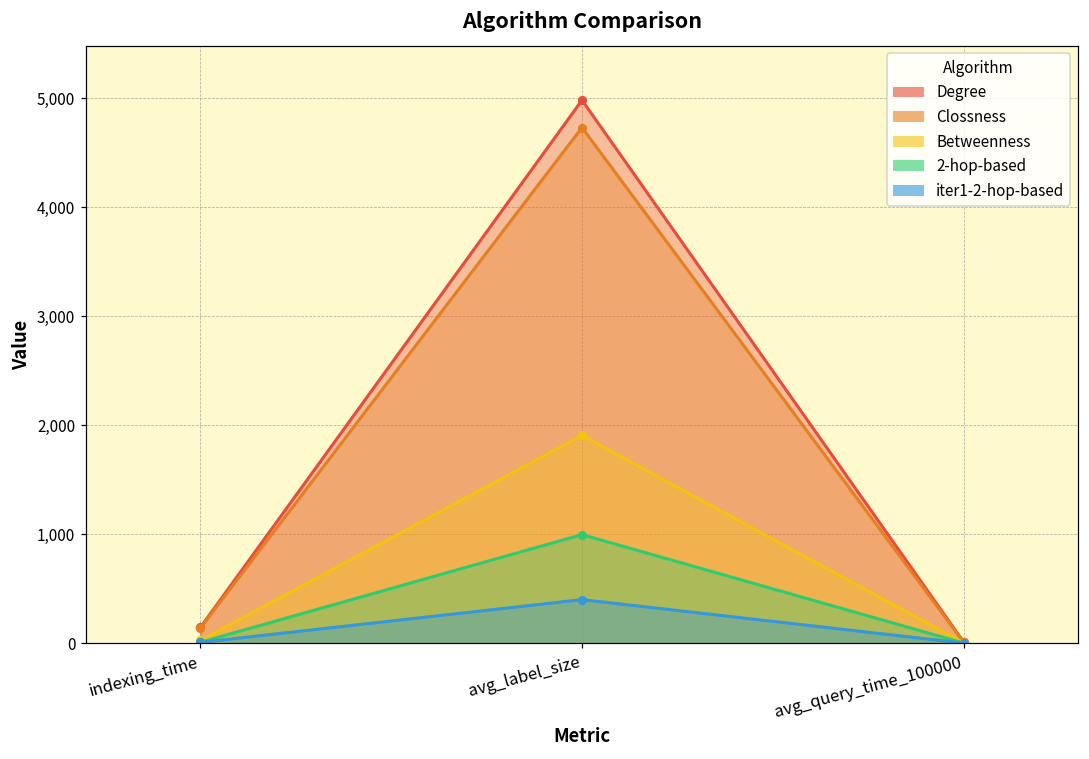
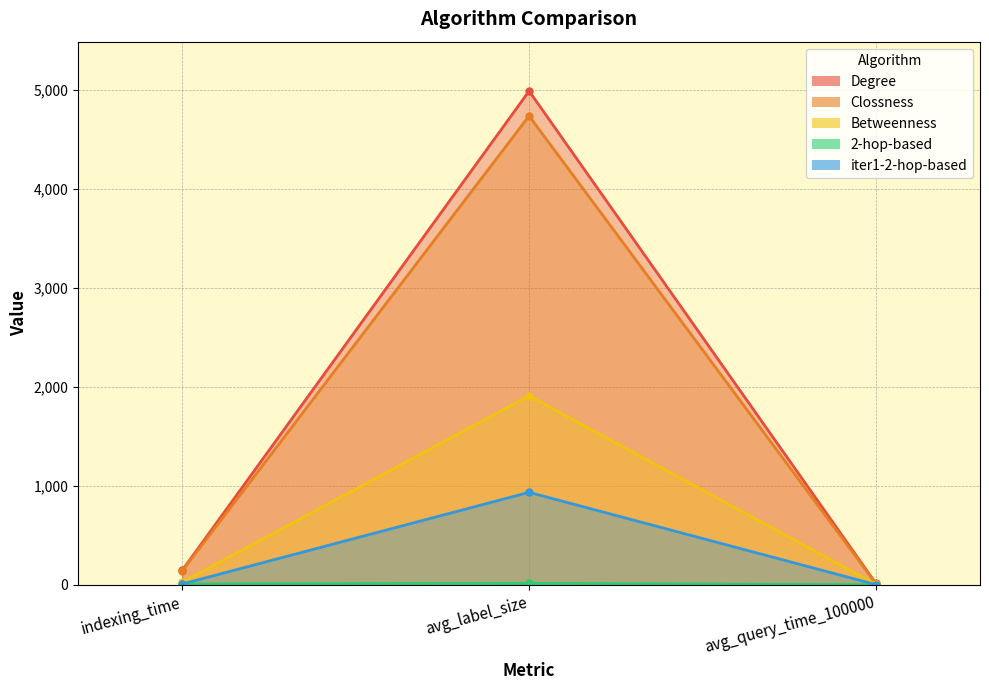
  {
    "2-hop-based": {
-     "avg_label_size": "1,000"
+     "avg_label_size": "0"
    },
    "iter1-2-hop-based": {
-     "avg_label_size": "400"
+     "avg_label_size": "900"
    }
  }
